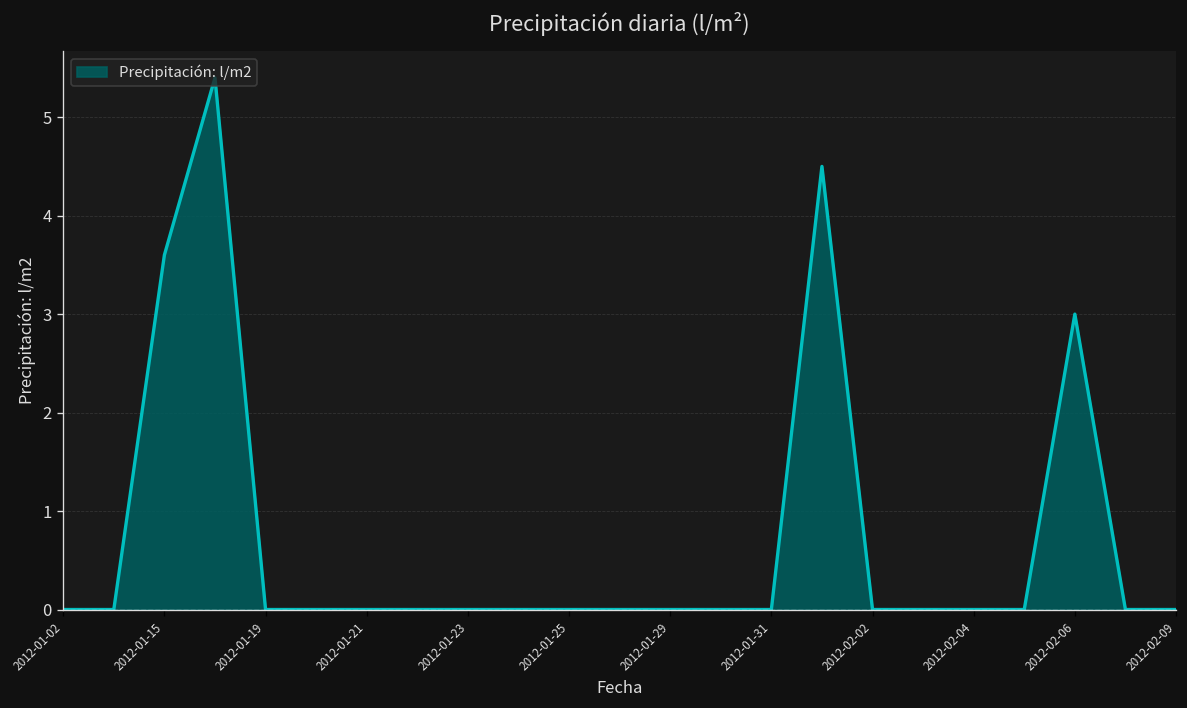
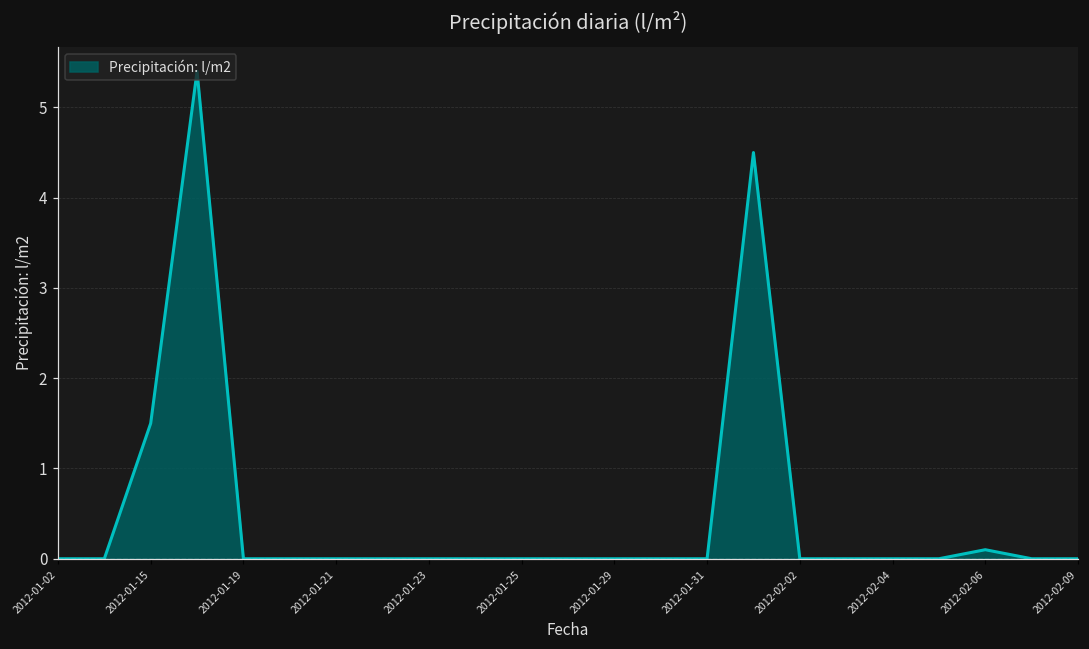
  {
    "2012-01-02": 0.0,
-   "2012-01-15": 3.6,
+   "2012-01-15": 1.5,
    "2012-01-19": 0.0,
    "2012-01-21": 0.0,
    "2012-01-23": 0.0,
    "2012-01-25": 0.0,
    "2012-01-29": 0.0,
    "2012-01-31": 0.0,
    "2012-02-02": 0.0,
    "2012-02-04": 0.0,
-   "2012-02-06": 3.0,
+   "2012-02-06": 0.1,
    "2012-02-09": 0.0
  }
